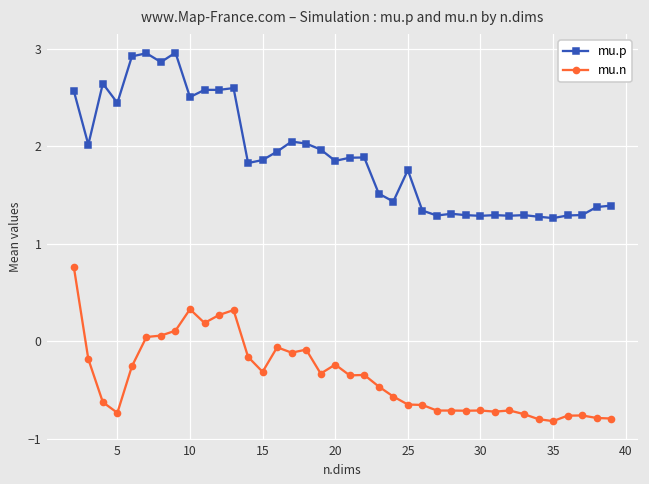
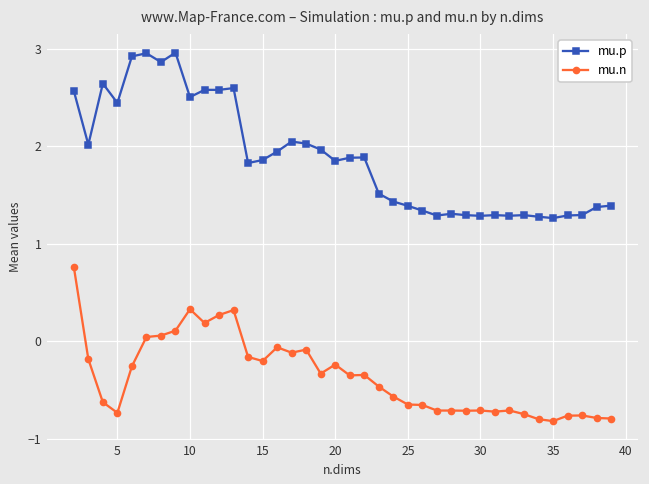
  {
    "mu.p": {
      "5": 2.4,
      "10": 2.5,
      "15": 1.9,
      "20": 1.9,
-     "25": 1.8,
+     "25": 1.4,
      "30": 1.3,
      "35": 1.3
    },
    "mu.n": {
      "5": -0.7,
      "10": 0.3,
-     "15": -0.3,
+     "15": -0.2,
      "20": -0.2,
      "25": -0.6,
      "30": -0.7,
      "35": -0.8
    }
  }
